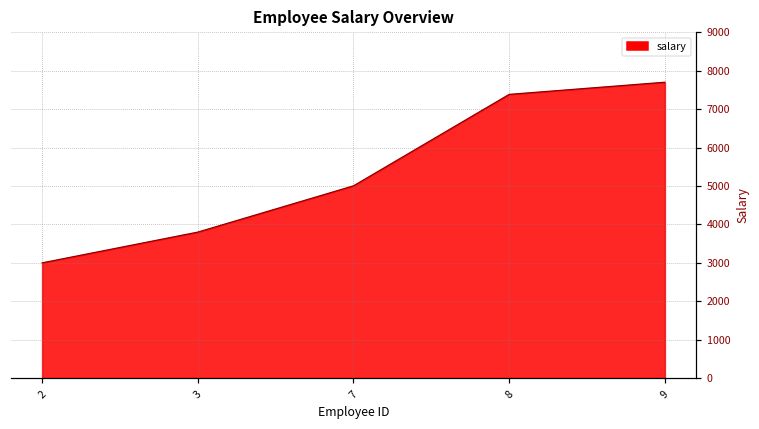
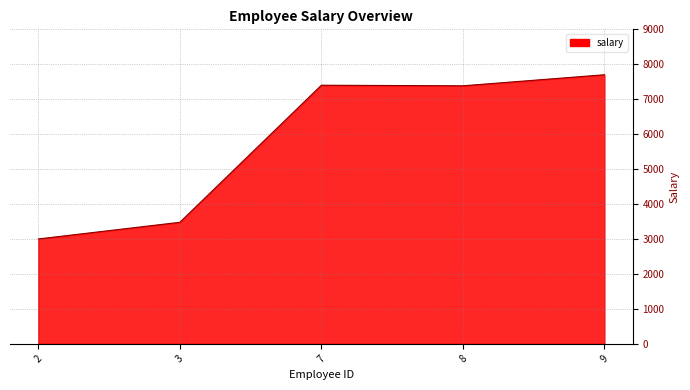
  {
    "2": 3000,
-   "3": 3800,
-   "7": 5000,
+   "3": 3500,
+   "7": 7400,
    "8": 7400,
    "9": 7700
  }
